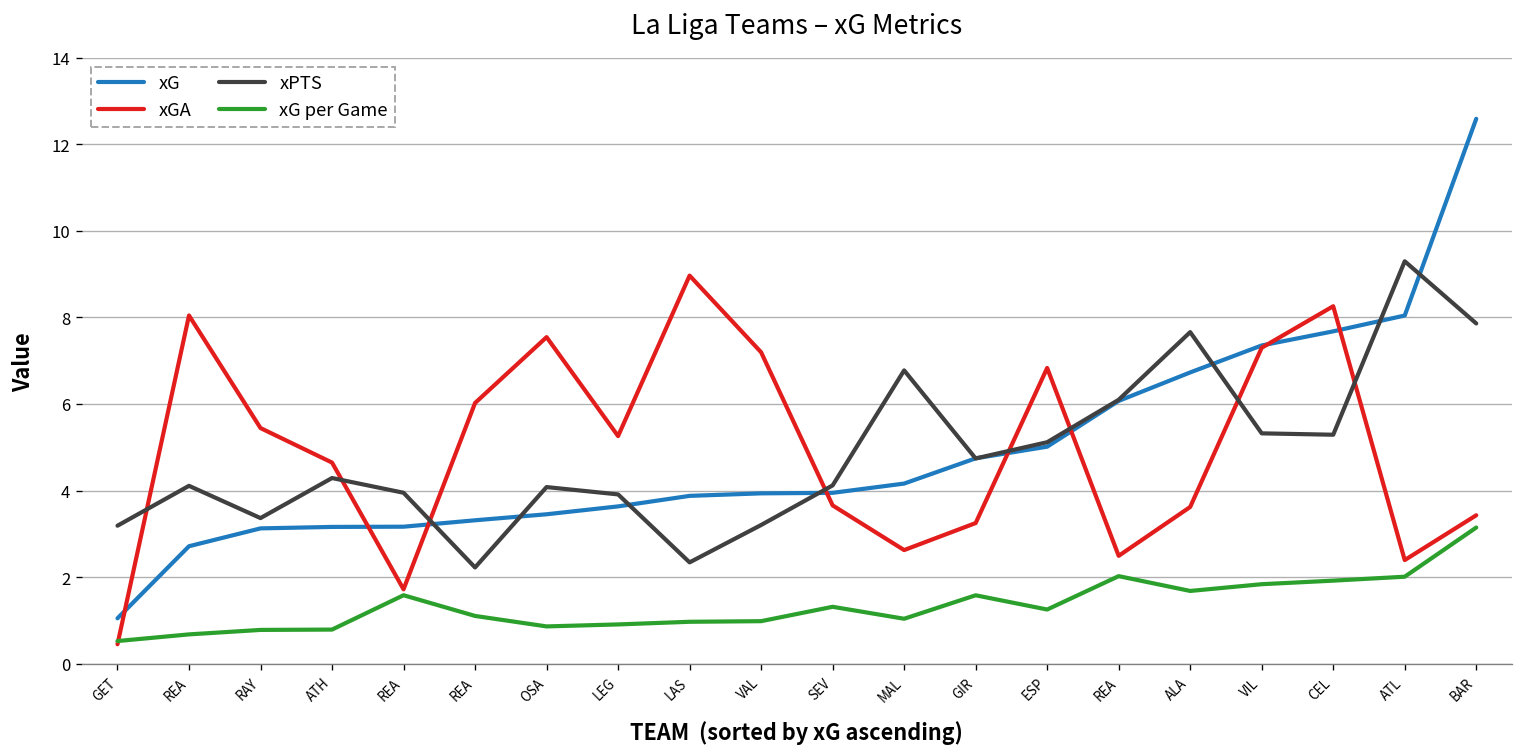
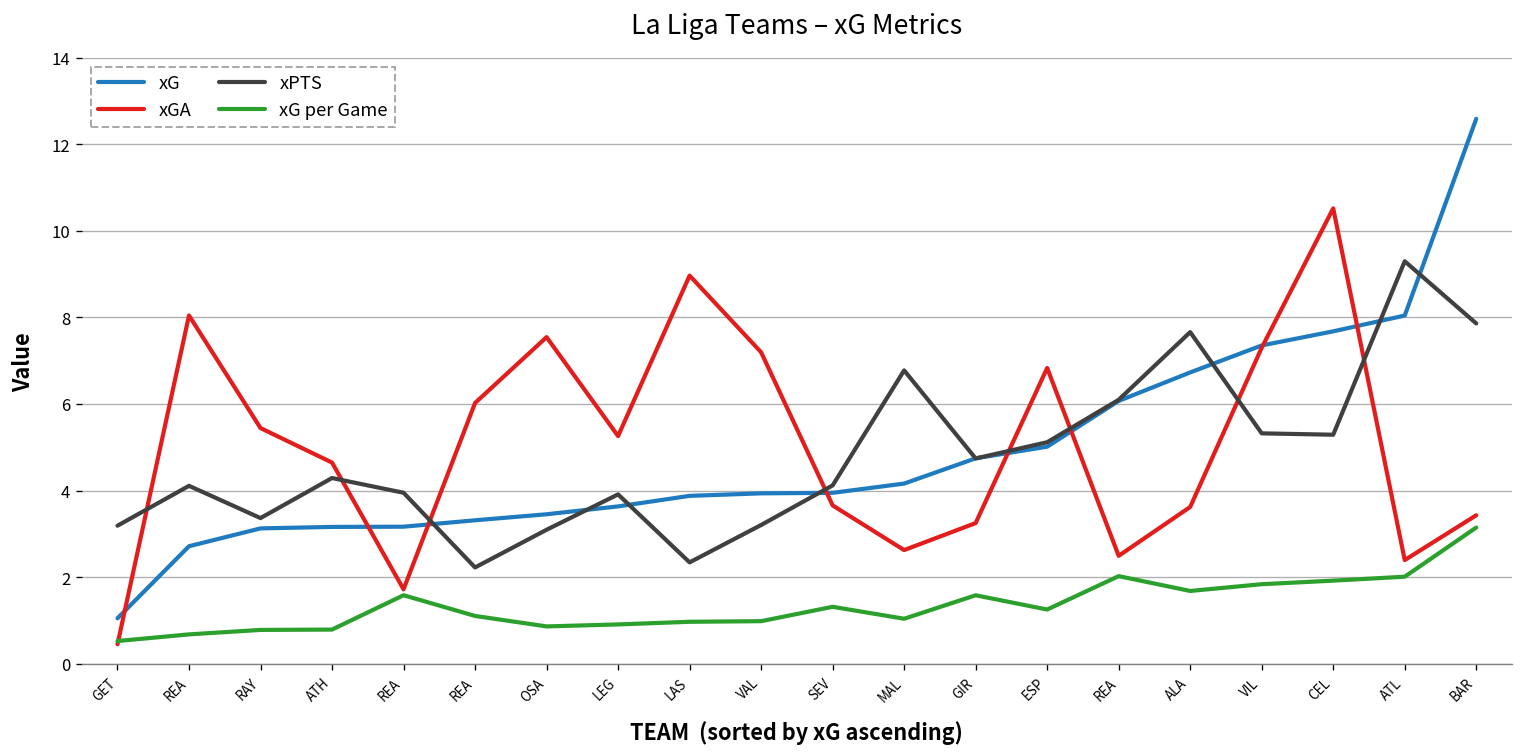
  {
    "xG": {
      "GET": 1.1,
      "RAY": 3.1,
      "ATH": 3.2,
      "OSA": 3.5,
      "LEG": 3.6,
      "LAS": 3.9,
      "VAL": 3.9,
      "SEV": 3.9,
      "MAL": 4.2,
      "ESP": 5.0,
      "ALA": 6.7,
      "CEL": 7.7,
      "ATL": 8.0,
      "BAR": 12.6
    },
    "xGA": {
      "GET": 0.5,
      "RAY": 5.4,
      "ATH": 4.6,
      "OSA": 7.5,
      "LEG": 5.3,
      "LAS": 9.0,
      "VAL": 7.2,
      "SEV": 3.7,
      "MAL": 2.6,
      "GIR": 3.3,
      "ESP": 6.8,
      "ALA": 3.6,
-     "CEL": 8.3,
+     "CEL": 10.5,
      "ATL": 2.4,
      "BAR": 3.4
    },
    "xPTS": {
      "GET": 3.2,
      "RAY": 3.4,
      "ATH": 4.3,
-     "OSA": 4.1,
+     "OSA": 3.1,
      "LEG": 3.9,
      "LAS": 2.3,
      "VAL": 3.2,
      "SEV": 4.1,
      "MAL": 6.8,
      "ESP": 5.1,
      "ALA": 7.7,
      "VIL": 5.3,
      "CEL": 5.3,
      "ATL": 9.3,
      "BAR": 7.9
    },
    "xG per Game": {
      "GET": 0.5,
      "RAY": 0.8,
      "ATH": 0.8,
      "OSA": 0.9,
      "LEG": 0.9,
      "LAS": 1.0,
      "VAL": 1.0,
      "SEV": 1.3,
      "MAL": 1.0,
      "GIR": 1.6,
      "ESP": 1.3,
      "ALA": 1.7,
      "VIL": 1.8,
      "CEL": 1.9,
      "ATL": 2.0,
      "BAR": 3.1
    }
  }
